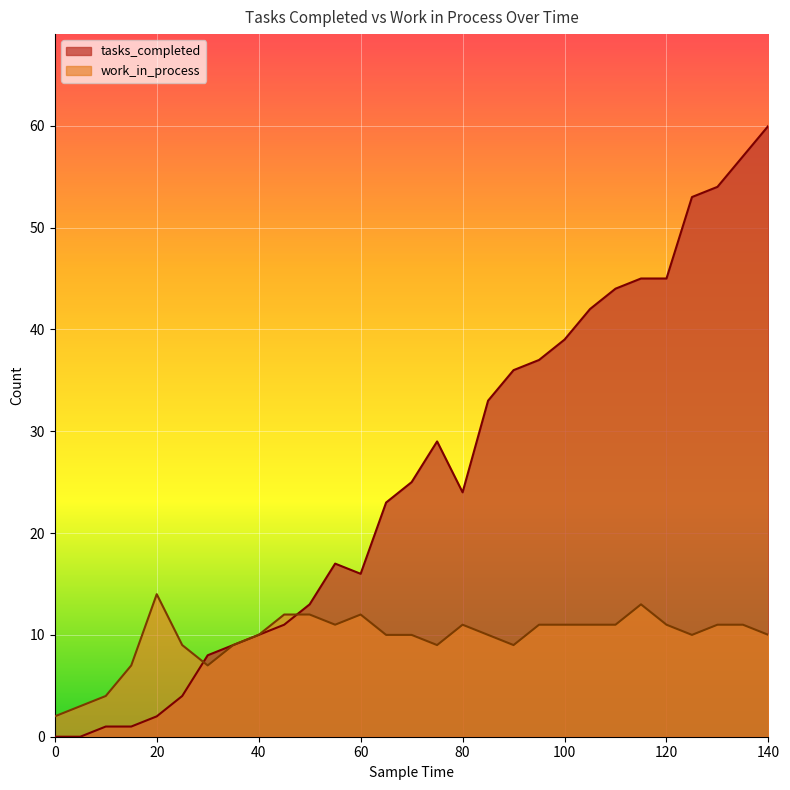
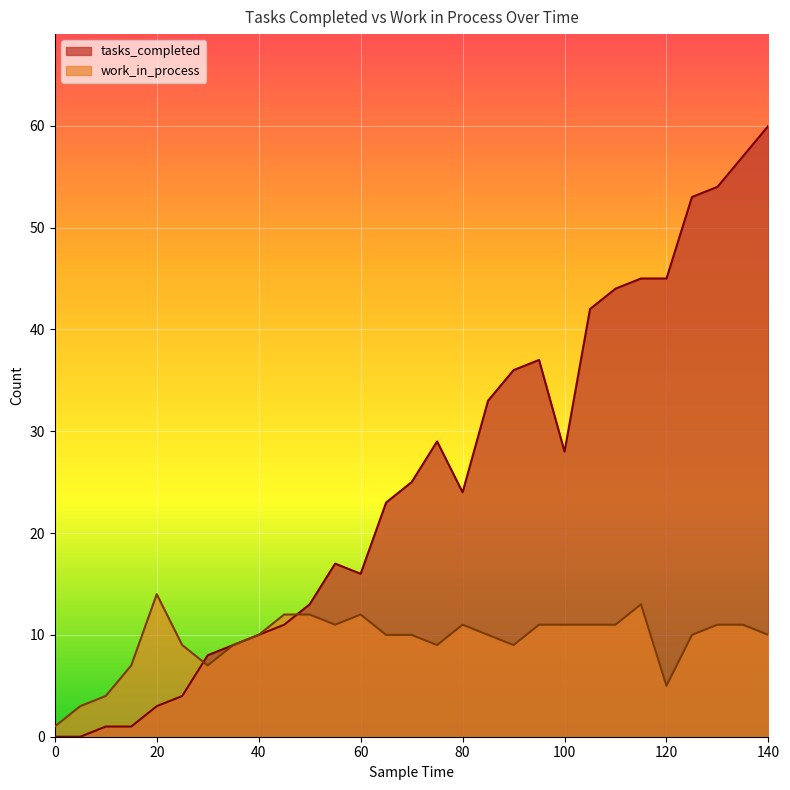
  {
    "tasks_completed": {
      "0": 0,
-     "20": 2,
+     "20": 3,
      "60": 16,
      "80": 24,
-     "100": 39,
+     "100": 28,
      "120": 45,
      "140": 60
    },
    "work_in_process": {
-     "0": 2,
+     "0": 1,
      "20": 14,
      "60": 12,
      "80": 11,
      "100": 11,
-     "120": 11,
+     "120": 5,
      "140": 10
    }
  }
